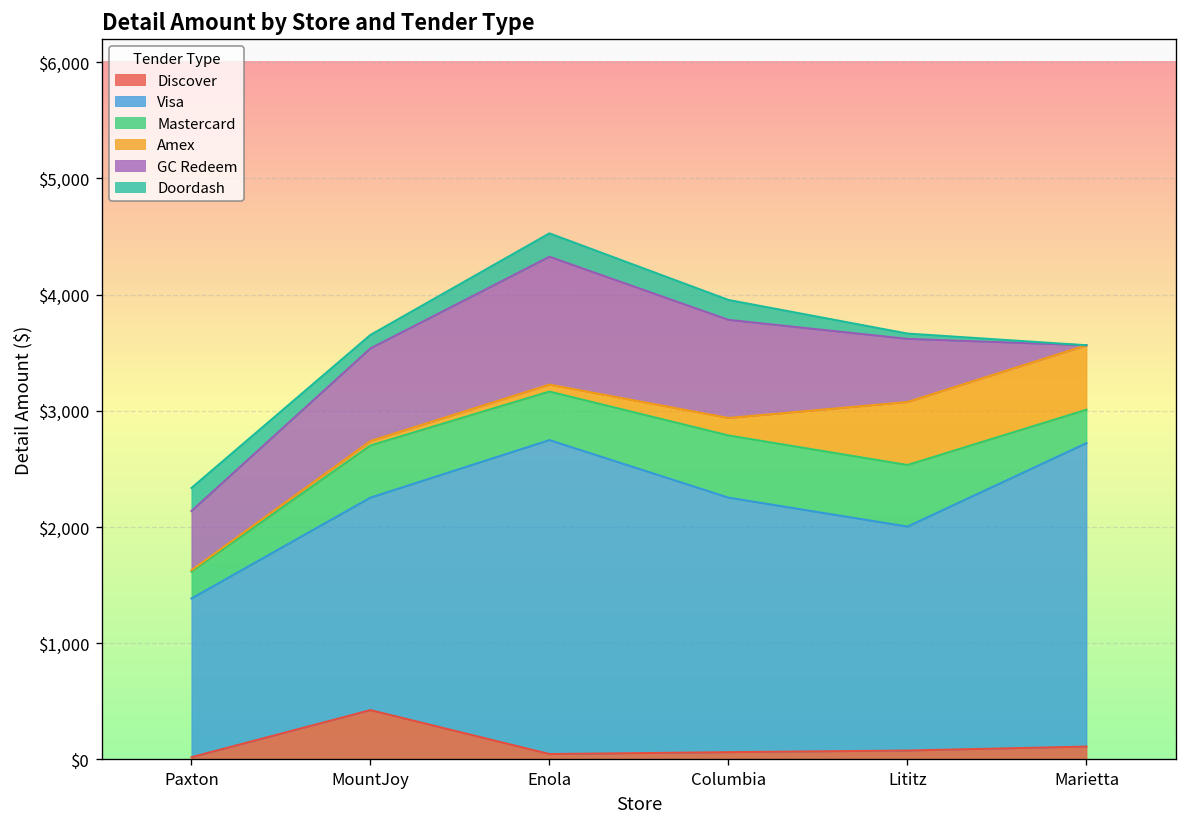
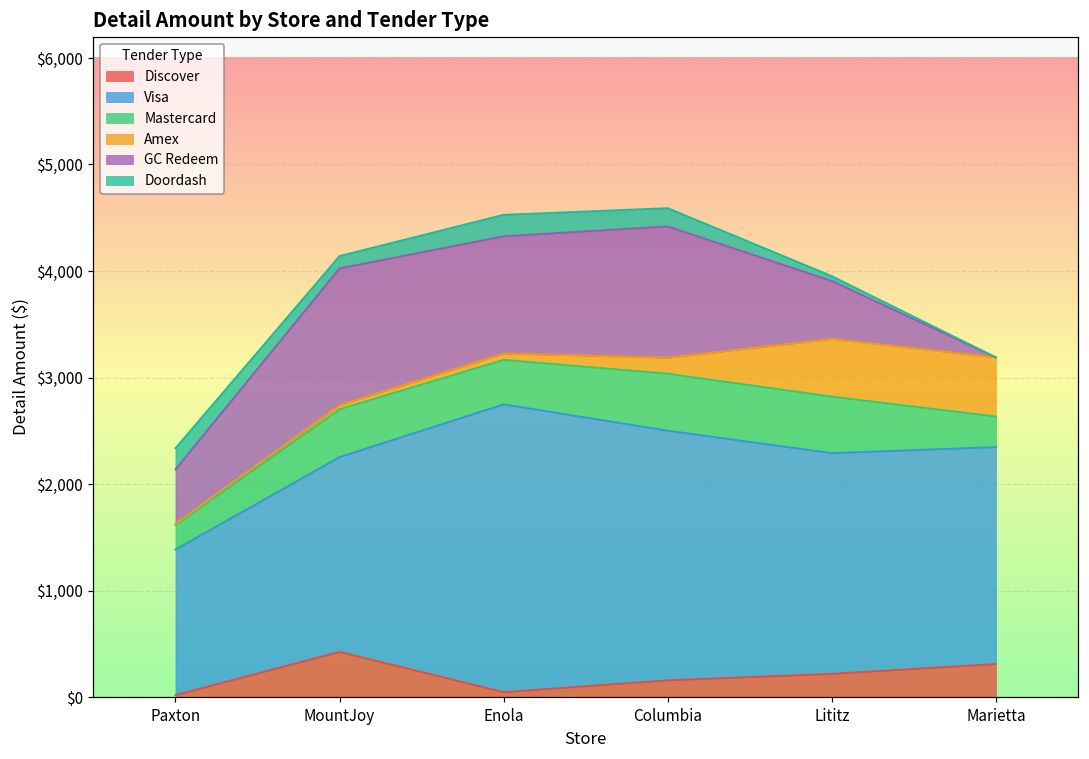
  {
    "Discover": {
      "Paxton": "$0",
      "MountJoy": "$400",
      "Enola": "$0",
-     "Columbia": "$100",
-     "Lititz": "$100",
-     "Marietta": "$100"
+     "Columbia": "$200",
+     "Lititz": "$200",
+     "Marietta": "$300"
    },
    "Visa": {
      "Paxton": "$1,400",
      "MountJoy": "$1,800",
      "Enola": "$2,700",
-     "Columbia": "$2,200",
-     "Lititz": "$1,900",
-     "Marietta": "$2,600"
+     "Columbia": "$2,300",
+     "Lititz": "$2,100",
+     "Marietta": "$2,000"
    },
    "Amex": {
      "MountJoy": "$0",
      "Enola": "$100",
      "Columbia": "$200",
      "Lititz": "$500"
    },
    "GC Redeem": {
      "Paxton": "$500",
-     "MountJoy": "$800",
+     "MountJoy": "$1,300",
      "Enola": "$1,100",
-     "Columbia": "$800",
+     "Columbia": "$1,200",
      "Lititz": "$500"
    }
  }
